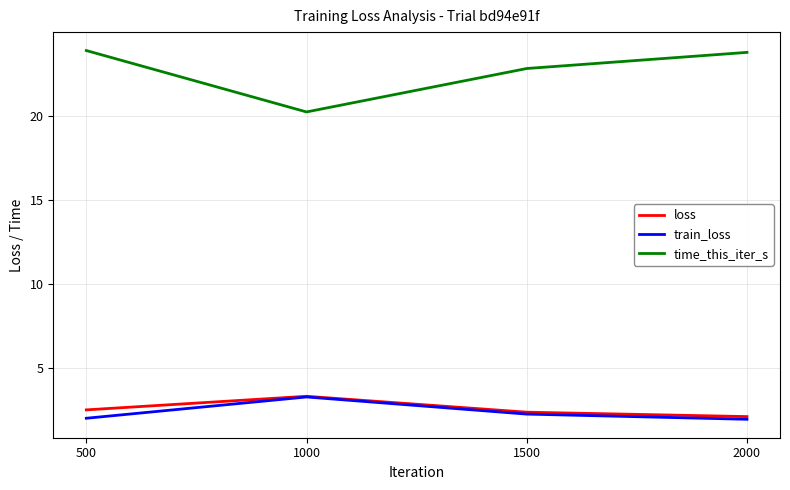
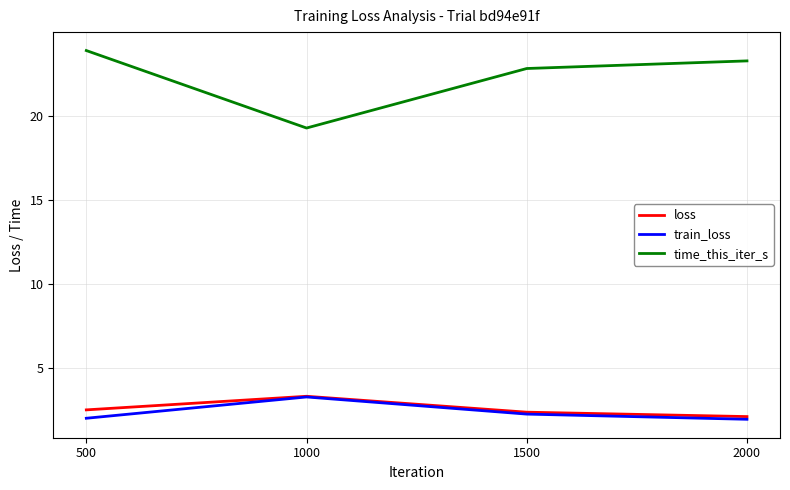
  {
    "loss": {
      "500": 2.5,
      "2000": 2.1
    },
    "train_loss": {
      "500": 2.0,
      "2000": 2.0
    },
    "time_this_iter_s": {
      "500": 23.9,
-     "1000": 20.2,
+     "1000": 19.3,
      "1500": 22.8,
-     "2000": 23.8
+     "2000": 23.3
    }
  }
